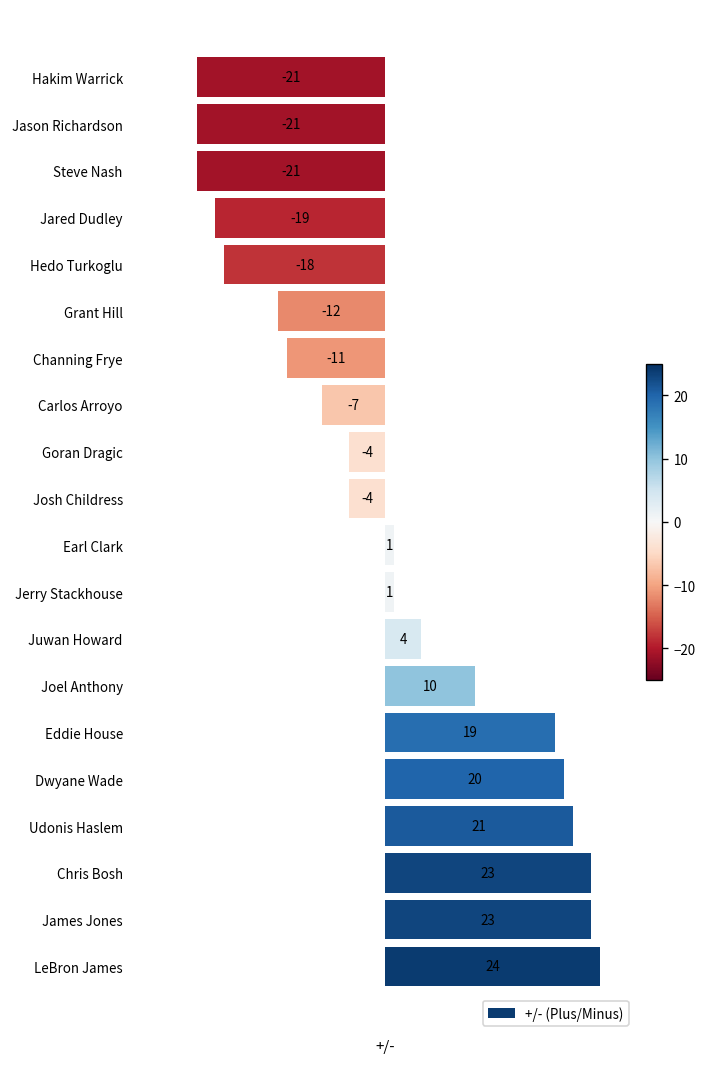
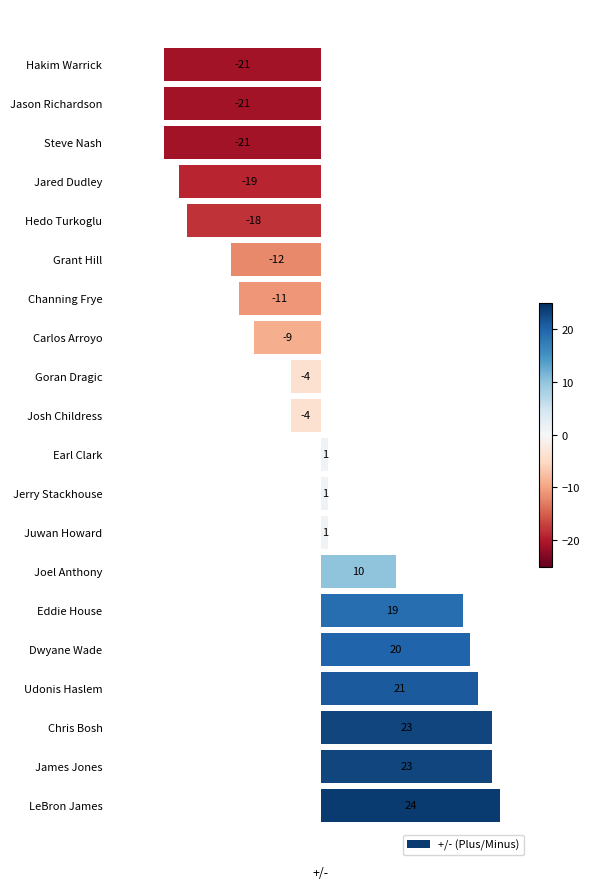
  {
    "Hakim Warrick": -21,
    "Jason Richardson": -21,
    "Steve Nash": -21,
    "Jared Dudley": -19,
    "Hedo Turkoglu": -18,
    "Grant Hill": -12,
    "Channing Frye": -11,
-   "Carlos Arroyo": -7,
+   "Carlos Arroyo": -9,
    "Goran Dragic": -4,
    "Josh Childress": -4,
    "Earl Clark": 1,
    "Jerry Stackhouse": 1,
-   "Juwan Howard": 4,
+   "Juwan Howard": 1,
    "Joel Anthony": 10,
    "Eddie House": 19,
    "Dwyane Wade": 20,
    "Udonis Haslem": 21,
    "Chris Bosh": 23,
    "James Jones": 23,
    "LeBron James": 24
  }
